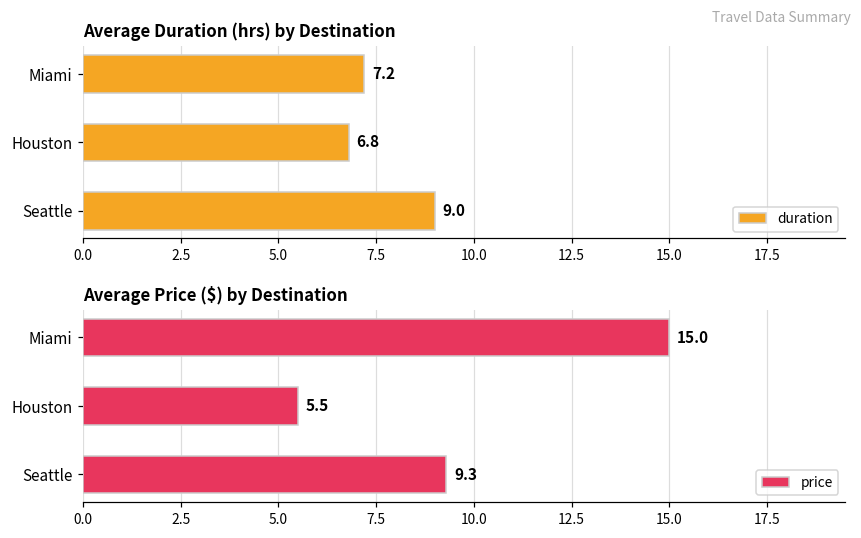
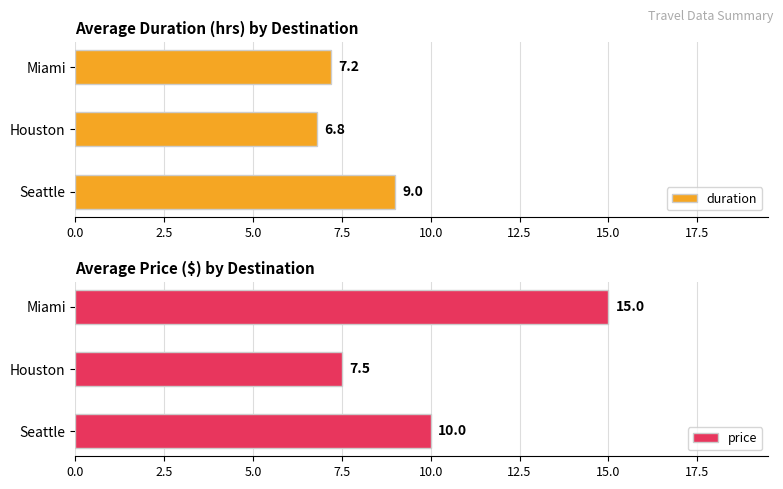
  {
    "Average Duration (hrs) by Destination": {
      "Miami": 7.2,
      "Houston": 6.8,
      "Seattle": 9.0
    },
    "Average Price ($) by Destination": {
      "Miami": 15.0,
-     "Houston": 5.5,
-     "Seattle": 9.3
+     "Houston": 7.5,
+     "Seattle": 10.0
    }
  }
